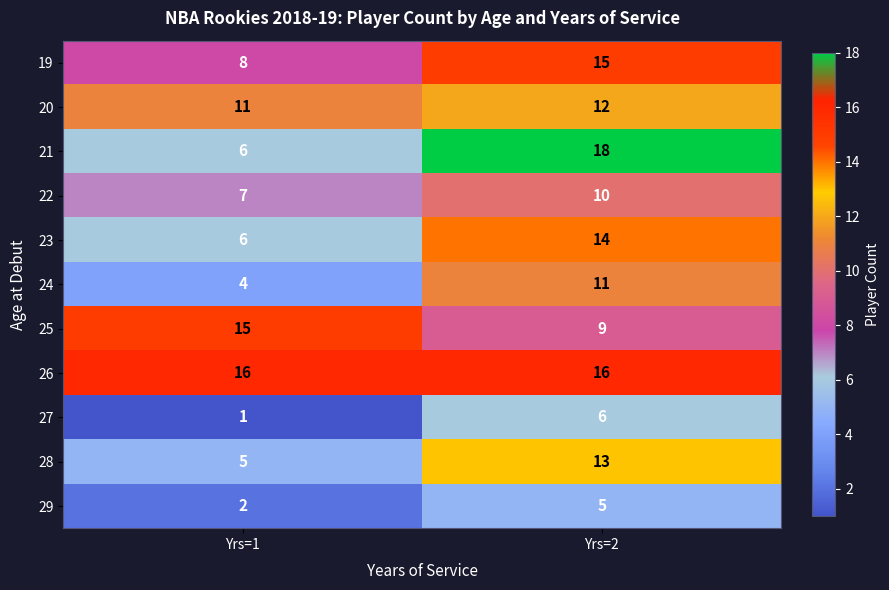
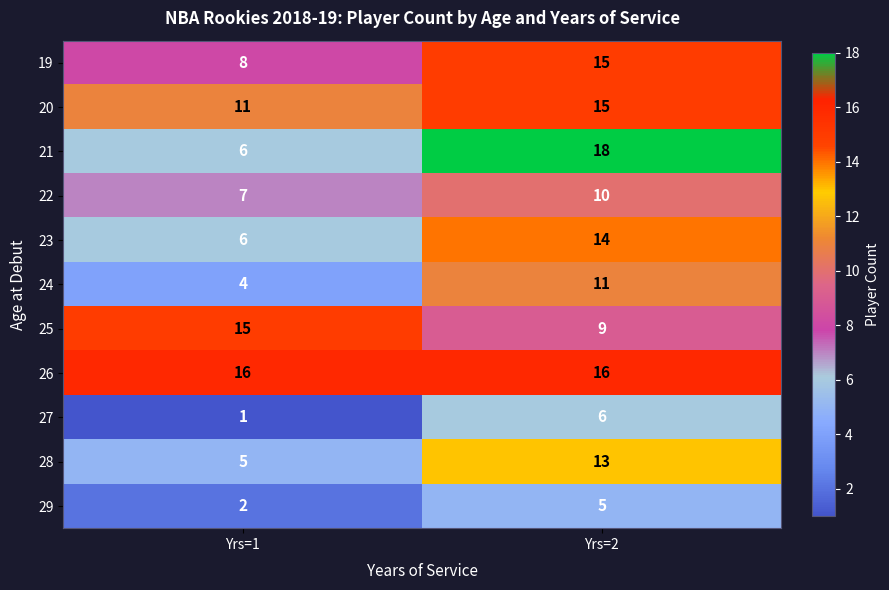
  {
    "19": {
      "Yrs=1": 8,
      "Yrs=2": 15
    },
    "20": {
      "Yrs=1": 11,
-     "Yrs=2": 12
+     "Yrs=2": 15
    },
    "21": {
      "Yrs=1": 6,
      "Yrs=2": 18
    },
    "22": {
      "Yrs=1": 7,
      "Yrs=2": 10
    },
    "23": {
      "Yrs=1": 6,
      "Yrs=2": 14
    },
    "24": {
      "Yrs=1": 4,
      "Yrs=2": 11
    },
    "25": {
      "Yrs=1": 15,
      "Yrs=2": 9
    },
    "26": {
      "Yrs=1": 16,
      "Yrs=2": 16
    },
    "27": {
      "Yrs=1": 1,
      "Yrs=2": 6
    },
    "28": {
      "Yrs=1": 5,
      "Yrs=2": 13
    },
    "29": {
      "Yrs=1": 2,
      "Yrs=2": 5
    }
  }
